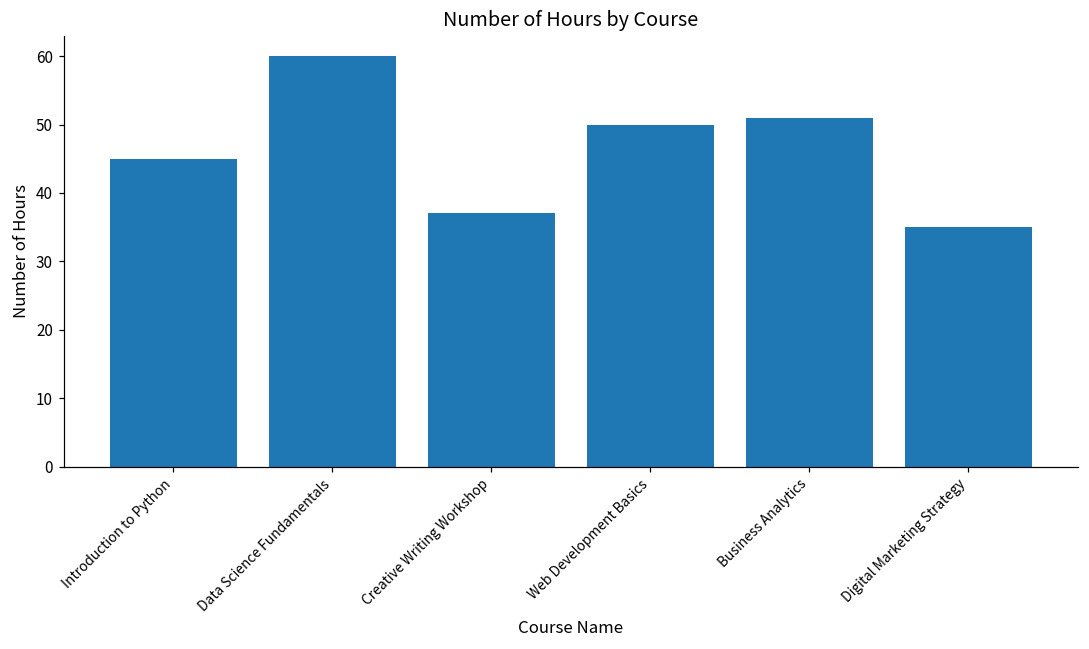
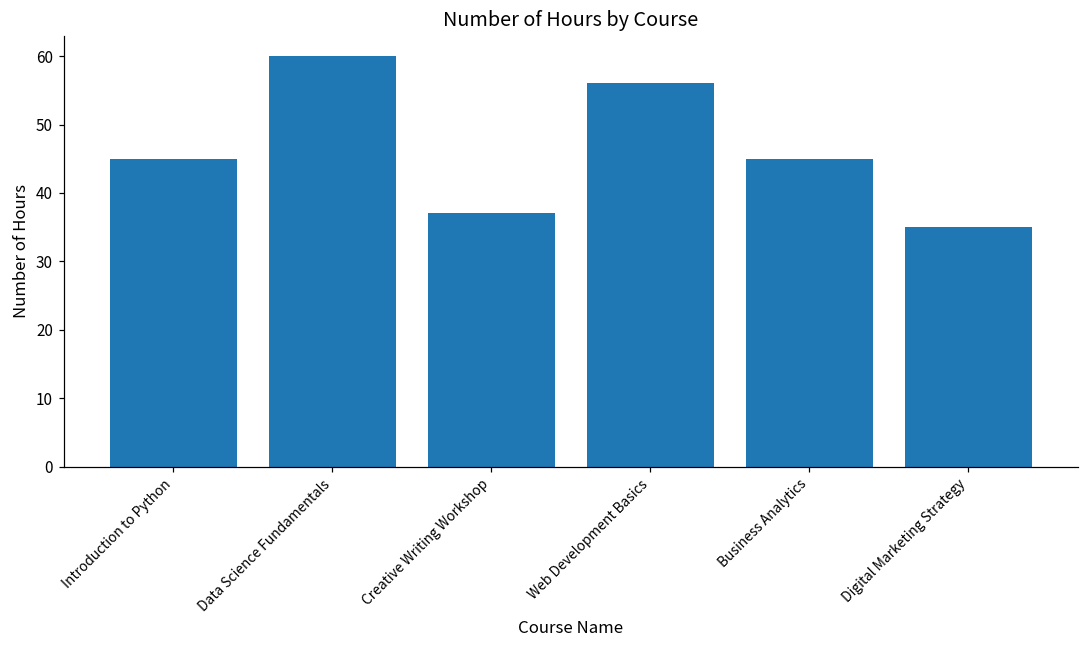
  {
    "Introduction to Python": 45,
    "Data Science Fundamentals": 60,
    "Creative Writing Workshop": 37,
-   "Web Development Basics": 50,
-   "Business Analytics": 51,
+   "Web Development Basics": 56,
+   "Business Analytics": 45,
    "Digital Marketing Strategy": 35
  }
